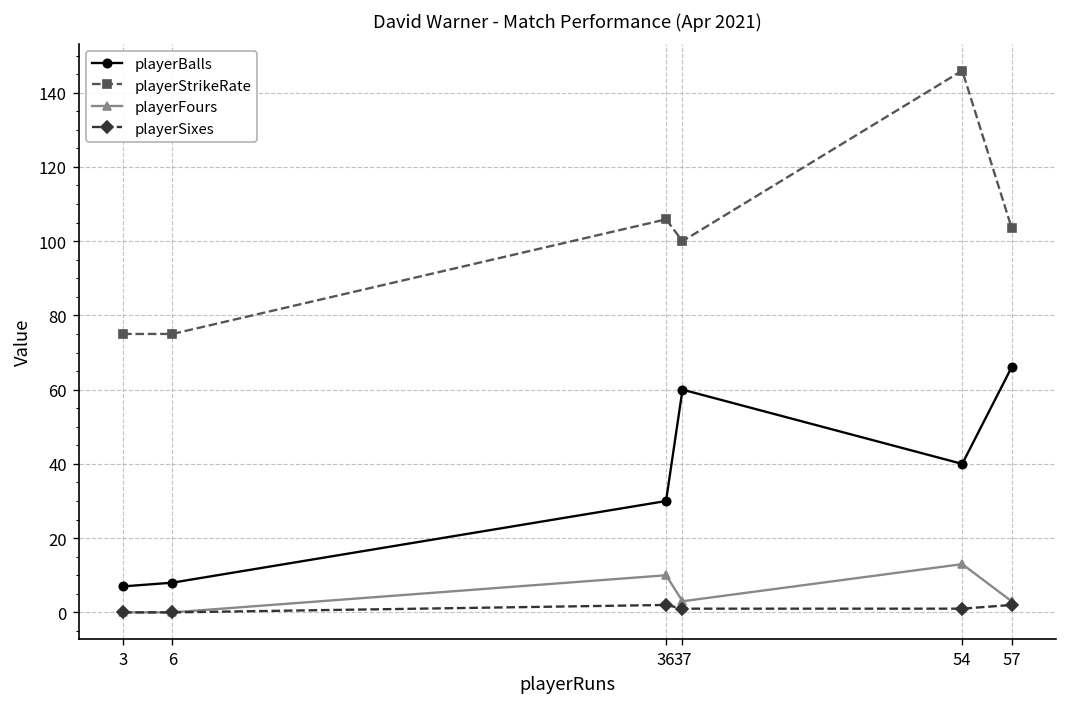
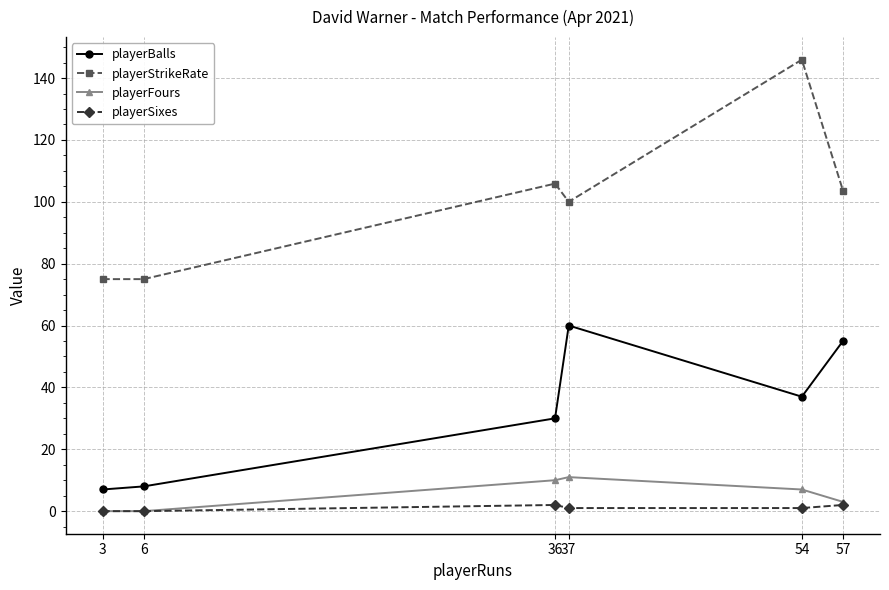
  {
    "playerBalls": {
      "3": 7,
      "6": 8,
      "36": 30,
      "37": 60,
-     "54": 40,
-     "57": 66
+     "54": 37,
+     "57": 55
    },
    "playerFours": {
      "36": 10,
-     "37": 3,
-     "54": 13,
+     "37": 11,
+     "54": 7,
      "57": 3
    }
  }
